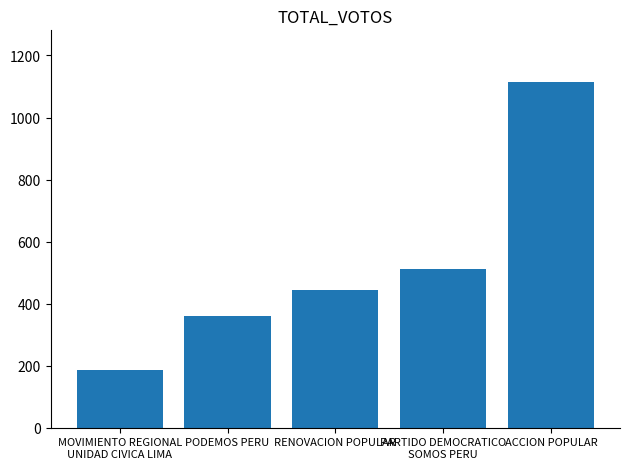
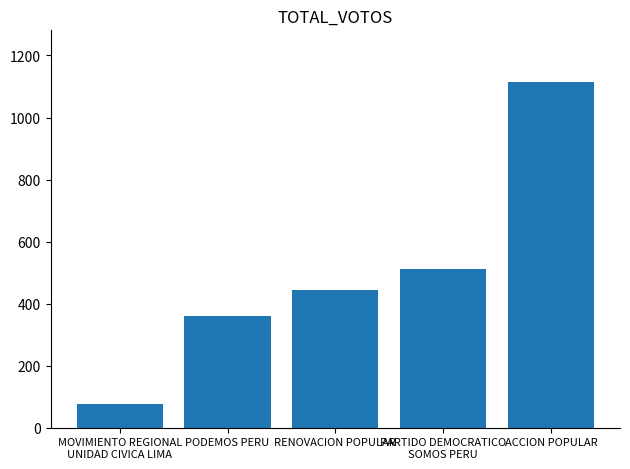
  {
-   "MOVIMIENTO REGIONAL UNIDAD CIVICA LIMA": 190,
+   "MOVIMIENTO REGIONAL UNIDAD CIVICA LIMA": 80,
    "PODEMOS PERU": 360,
    "RENOVACION POPULAR": 450,
    "PARTIDO DEMOCRATICO SOMOS PERU": 510,
    "ACCION POPULAR": 1110
  }
